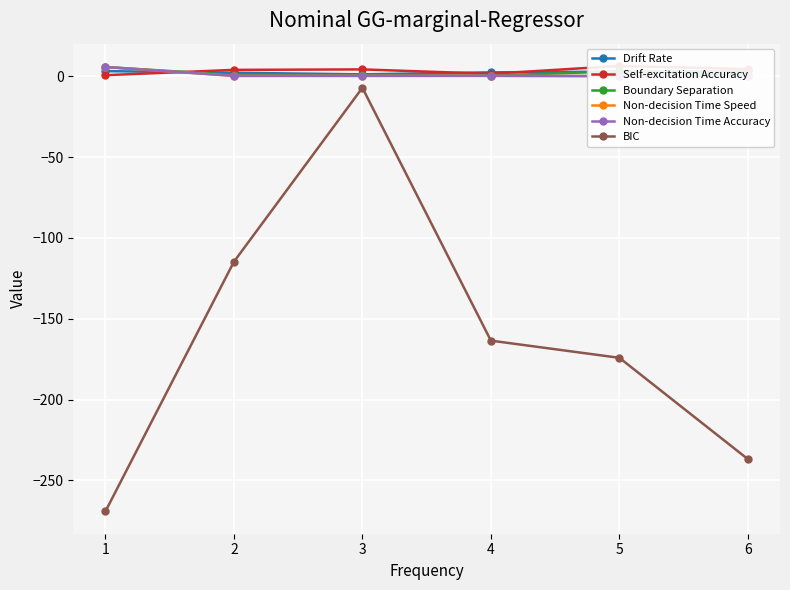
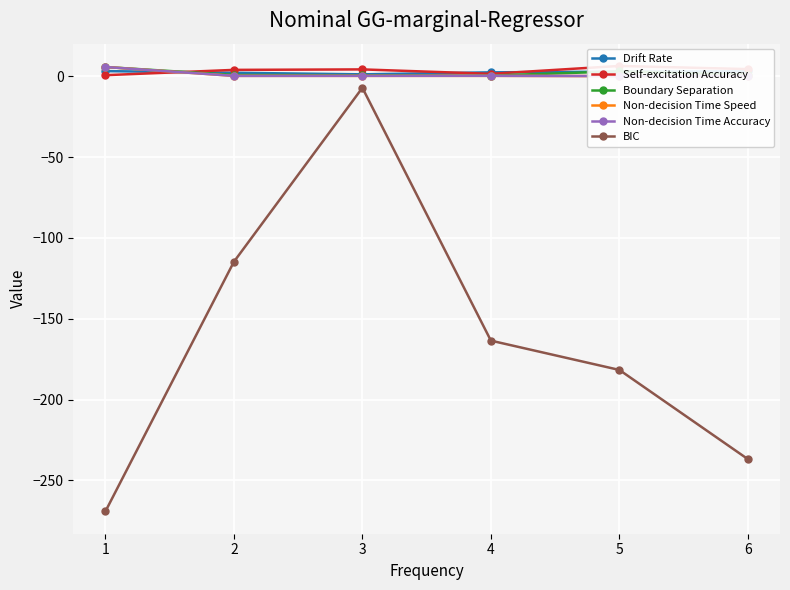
  {
    "Drift Rate": {
      "1": 3
    },
    "Self-excitation Accuracy": {
      "1": 1,
      "2": 4,
      "3": 4
    },
    "BIC": {
      "1": -269,
      "2": -115,
      "3": -7,
      "4": -164,
-     "5": -174,
+     "5": -182,
      "6": -237
    }
  }
